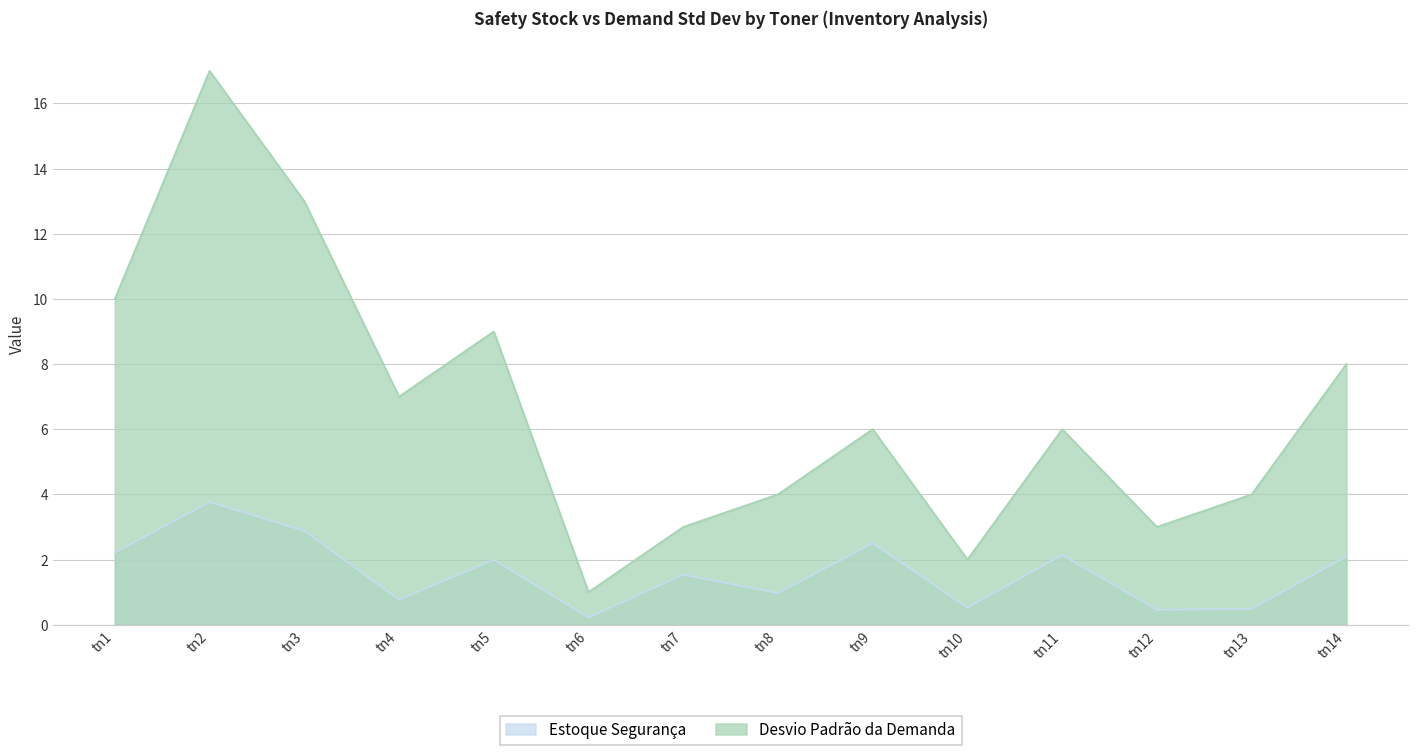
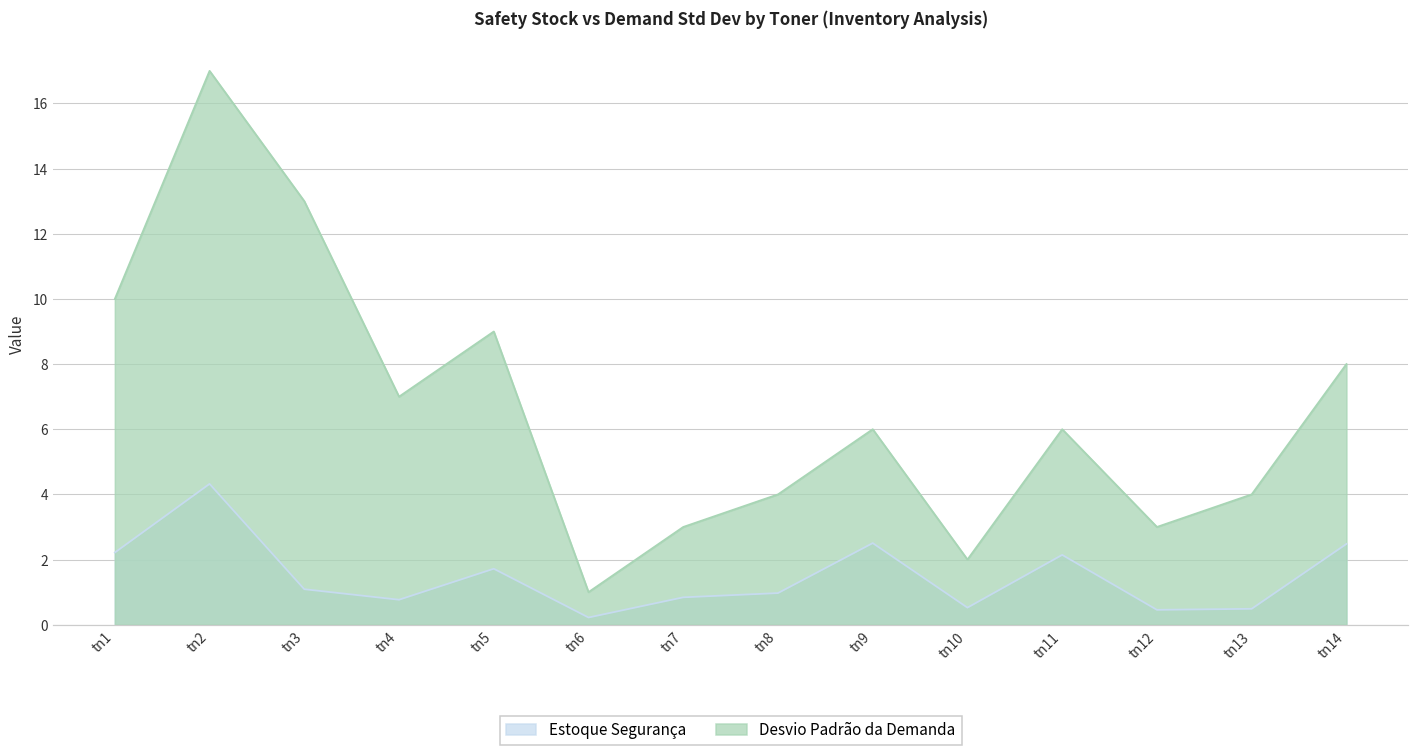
  {
    "Estoque Segurança": {
      "tn1": 2.2,
-     "tn2": 3.8,
-     "tn3": 2.9,
+     "tn2": 4.3,
+     "tn3": 1.1,
      "tn4": 0.8,
-     "tn5": 2.0,
+     "tn5": 1.7,
      "tn6": 0.2,
-     "tn7": 1.5,
+     "tn7": 0.8,
      "tn8": 1.0,
      "tn9": 2.5,
      "tn10": 0.5,
      "tn11": 2.1,
      "tn12": 0.5,
      "tn13": 0.5,
-     "tn14": 2.1
+     "tn14": 2.5
    },
    "Desvio Padrão da Demanda": {
      "tn1": 10.0,
      "tn2": 17.0,
      "tn3": 13.0,
      "tn4": 7.0,
      "tn5": 9.0,
      "tn6": 1.0,
      "tn7": 3.0,
      "tn8": 4.0,
      "tn9": 6.0,
      "tn10": 2.0,
      "tn11": 6.0,
      "tn12": 3.0,
      "tn13": 4.0,
      "tn14": 8.0
    }
  }
